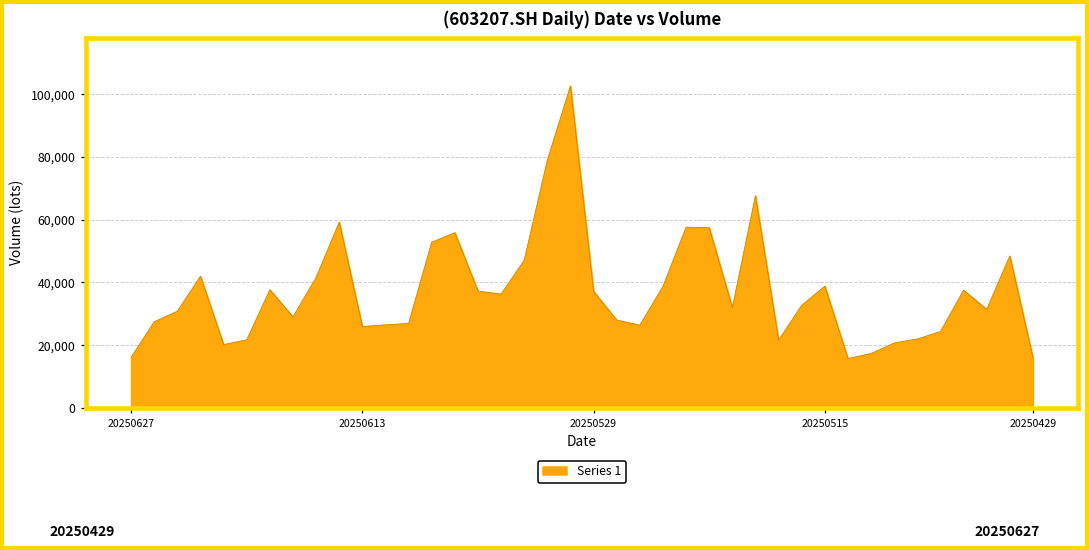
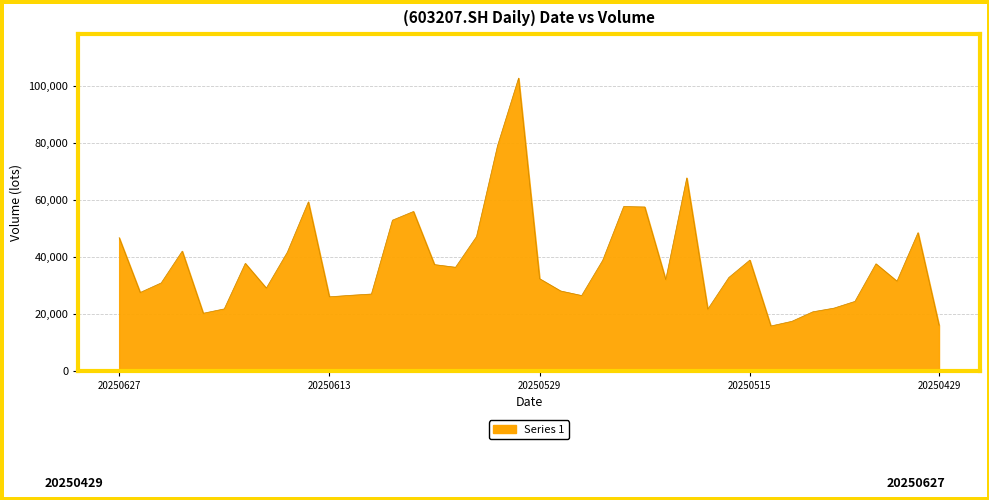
  {
-   "20250627": "16,000",
+   "20250627": "47,000",
    "20250613": "26,000",
-   "20250529": "37,000",
+   "20250529": "32,000",
    "20250515": "39,000",
    "20250429": "16,000"
  }
